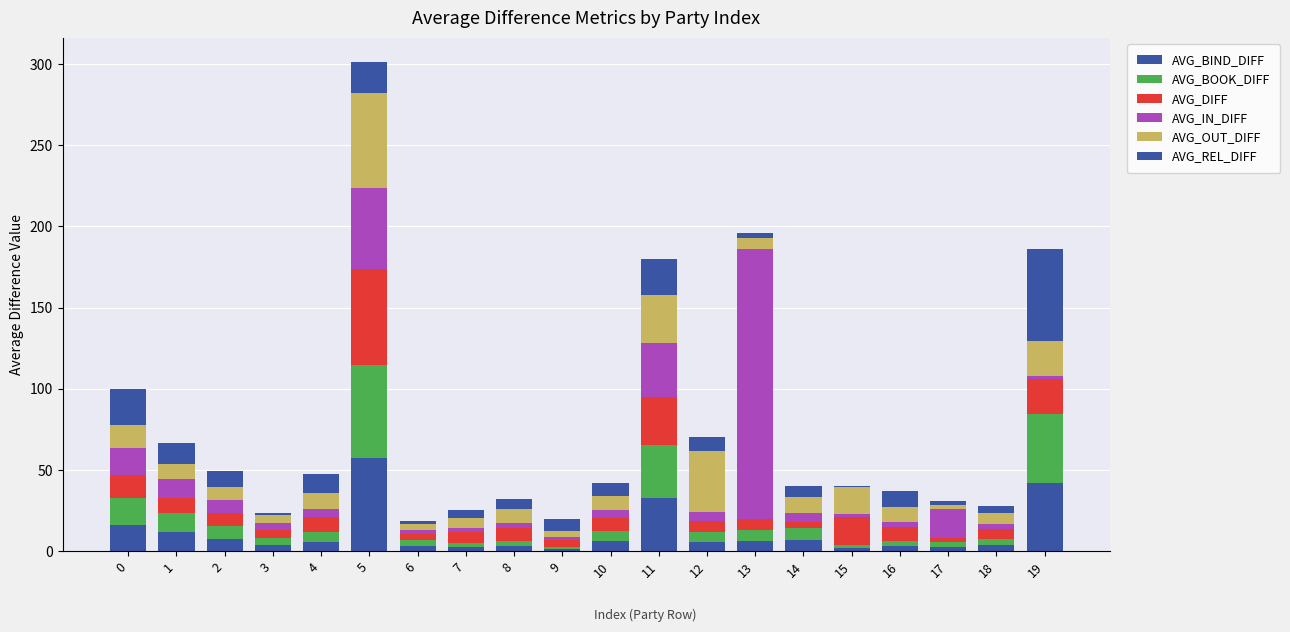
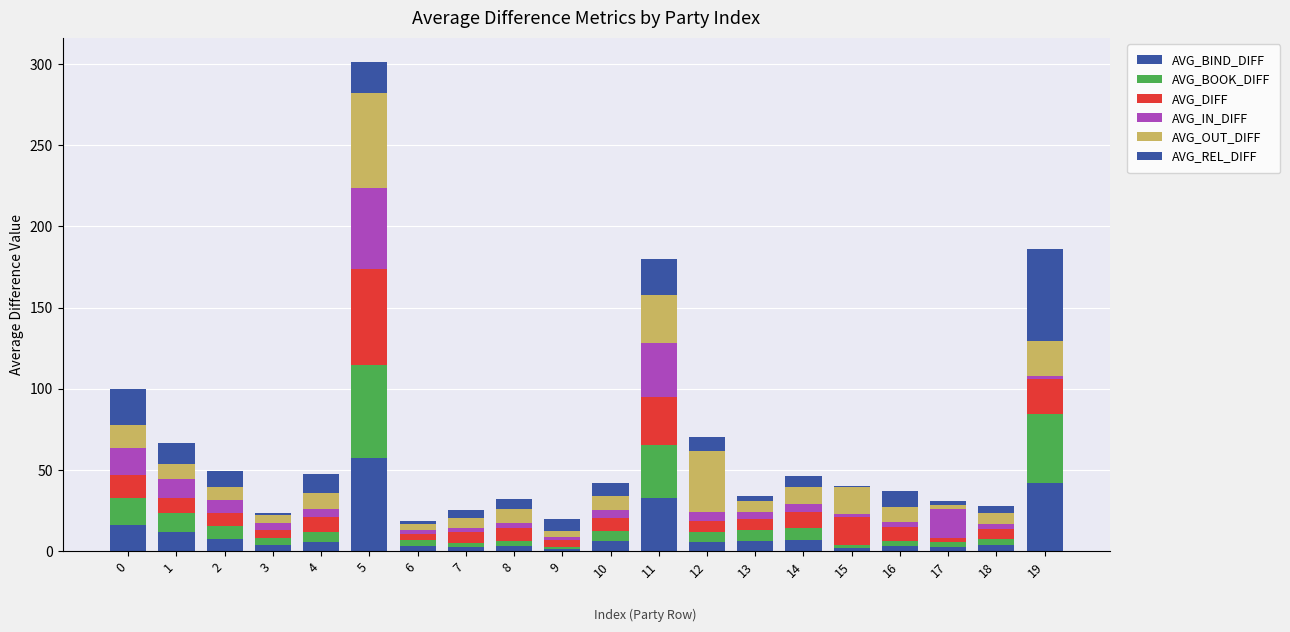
  {
    "AVG_BOOK_DIFF": {
      "0": 16,
      "1": 12,
      "2": 8,
      "3": 4,
      "4": 6,
      "5": 57,
      "6": 3,
      "7": 3,
      "8": 3,
      "10": 6,
      "11": 33,
      "12": 6,
      "13": 7,
      "14": 7,
      "15": 2,
      "16": 3,
      "17": 3,
      "18": 4,
      "19": 42
    },
    "AVG_DIFF": {
      "0": 14,
      "1": 10,
      "2": 8,
      "3": 5,
      "4": 10,
      "5": 59,
      "6": 4,
      "7": 7,
      "8": 8,
      "9": 4,
      "10": 8,
      "11": 30,
      "12": 7,
      "13": 7,
-     "14": 4,
+     "14": 10,
      "15": 17,
      "16": 9,
      "17": 3,
      "18": 6,
      "19": 22
    },
    "AVG_IN_DIFF": {
      "0": 17,
      "1": 12,
      "2": 8,
      "3": 4,
      "4": 5,
      "5": 50,
      "6": 3,
      "7": 2,
      "8": 3,
      "9": 2,
      "10": 5,
      "11": 33,
      "12": 6,
-     "13": 166,
+     "13": 4,
      "14": 5,
      "15": 2,
      "16": 3,
      "17": 18,
      "18": 3,
      "19": 2
    },
    "AVG_OUT_DIFF": {
      "0": 14,
      "1": 10,
      "2": 8,
      "3": 5,
      "4": 10,
      "5": 59,
      "6": 4,
      "7": 7,
      "8": 8,
      "9": 4,
      "10": 8,
      "11": 30,
      "12": 38,
      "13": 7,
      "14": 10,
      "15": 17,
      "16": 9,
      "17": 3,
      "18": 6,
      "19": 22
    }
  }
